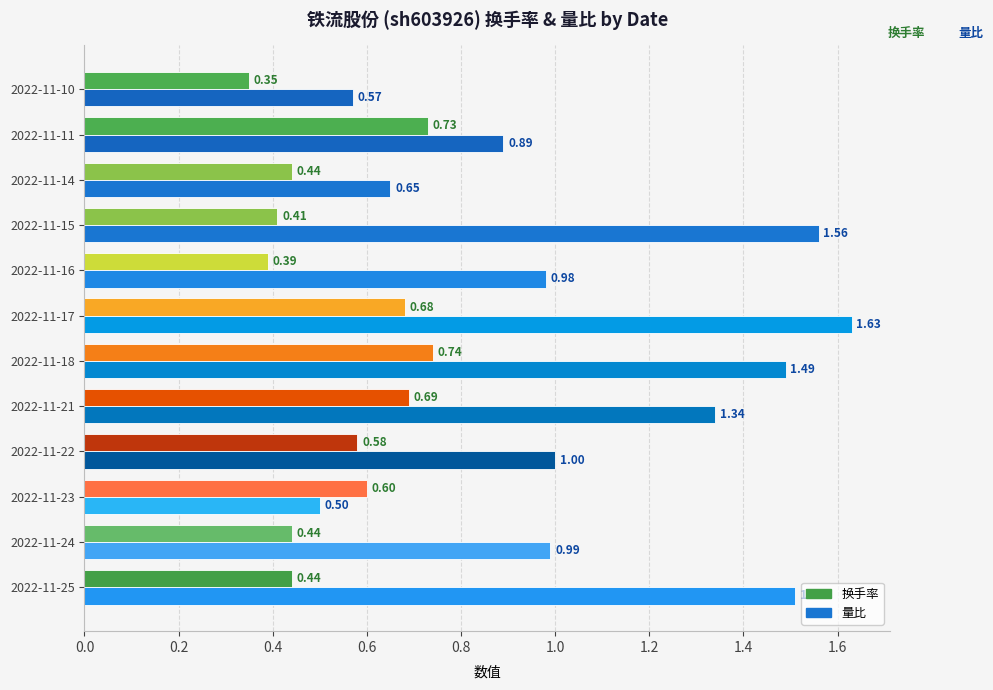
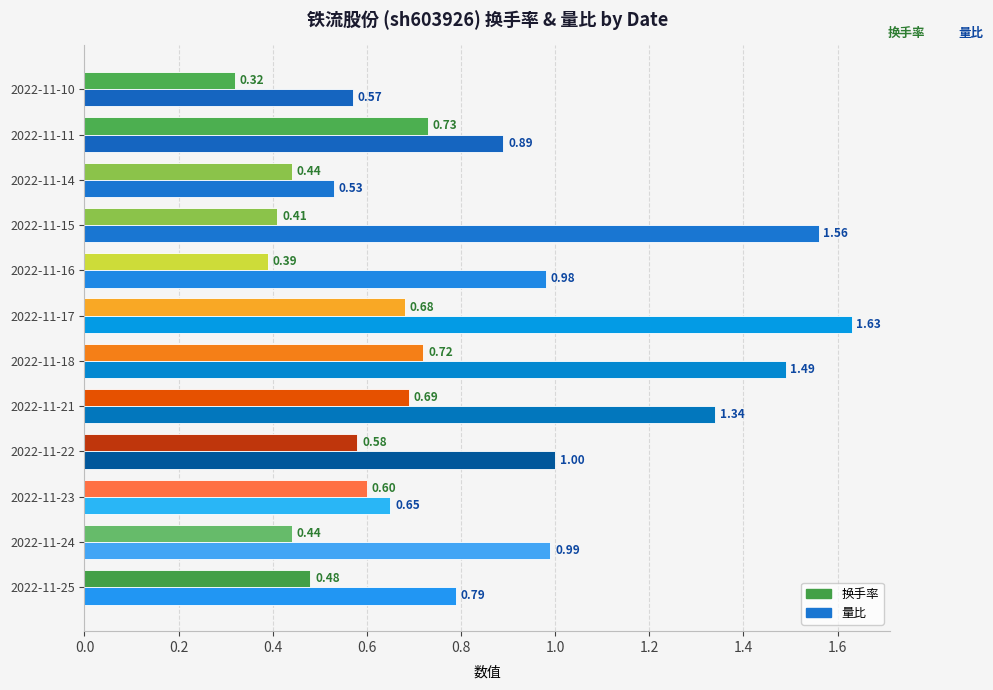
  {
    "换手率": {
-     "2022-11-10": 0.35,
+     "2022-11-10": 0.32,
      "2022-11-11": 0.73,
      "2022-11-14": 0.44,
      "2022-11-15": 0.41,
      "2022-11-16": 0.39,
      "2022-11-17": 0.68,
-     "2022-11-18": 0.74,
+     "2022-11-18": 0.72,
      "2022-11-21": 0.69,
      "2022-11-22": 0.58,
      "2022-11-23": 0.60,
      "2022-11-24": 0.44,
-     "2022-11-25": 0.44
+     "2022-11-25": 0.48
    },
    "量比": {
      "2022-11-10": 0.57,
      "2022-11-11": 0.89,
-     "2022-11-14": 0.65,
+     "2022-11-14": 0.53,
      "2022-11-15": 1.56,
      "2022-11-16": 0.98,
      "2022-11-17": 1.63,
      "2022-11-18": 1.49,
      "2022-11-21": 1.34,
      "2022-11-22": 1.00,
-     "2022-11-23": 0.50,
+     "2022-11-23": 0.65,
      "2022-11-24": 0.99,
-     "2022-11-25": 1.51
+     "2022-11-25": 0.79
    }
  }
